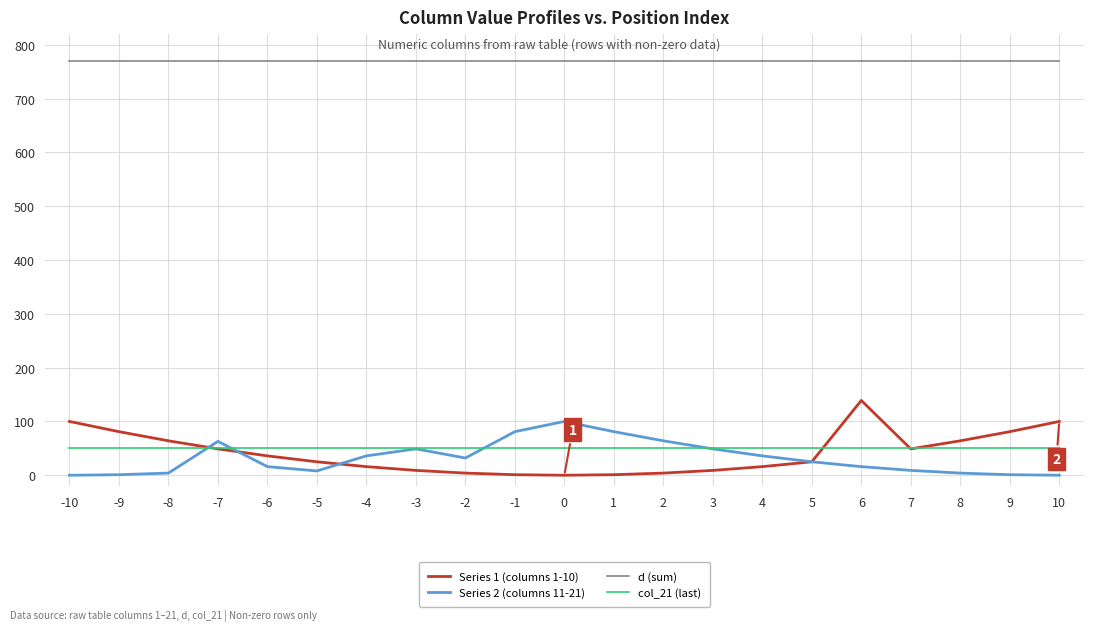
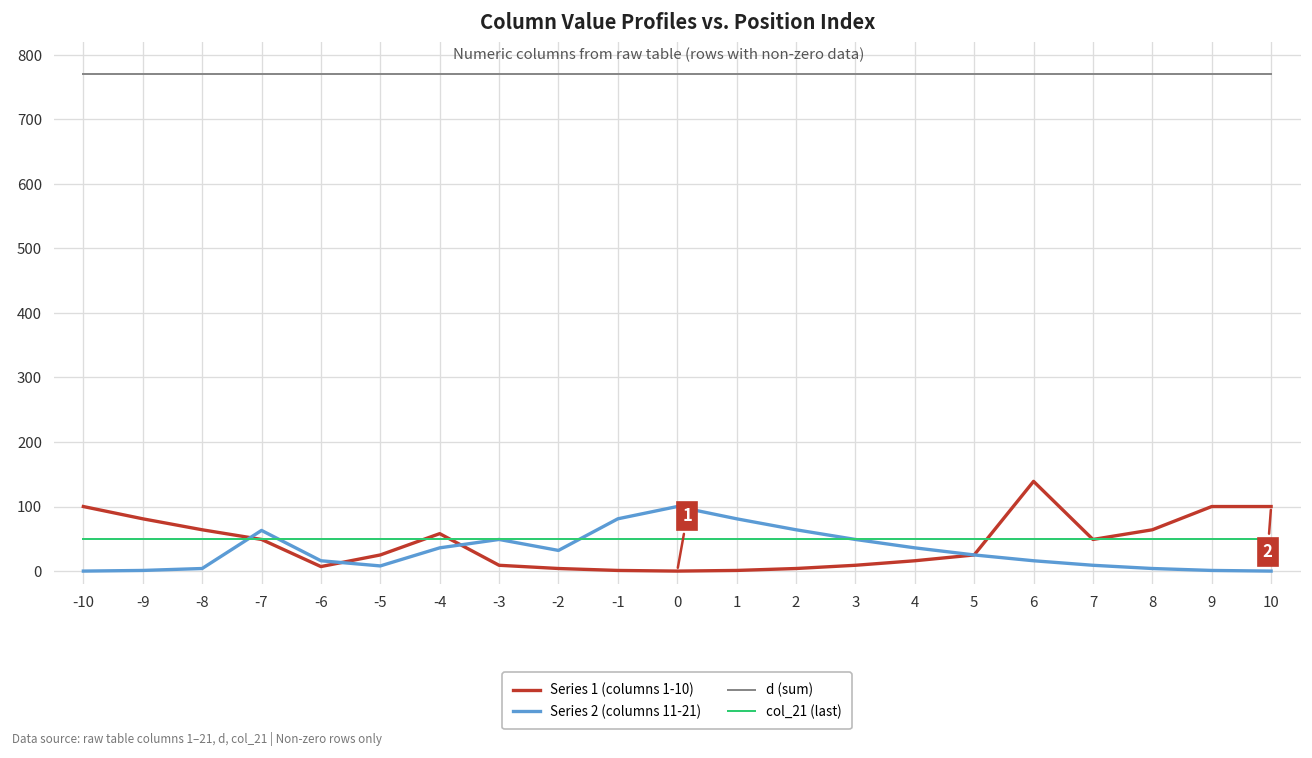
  {
    "Series 1 (columns 1-10)": {
      "-10": 100,
      "-9": 80,
      "-8": 60,
-     "-6": 40,
+     "-6": 10,
      "-5": 30,
-     "-4": 20,
+     "-4": 60,
      "-3": 10,
      "-2": 0,
      "-1": 0,
      "0": 0,
      "1": 0,
      "2": 0,
      "3": 10,
      "4": 20,
      "6": 140,
      "8": 60,
-     "9": 80,
+     "9": 100,
      "10": 100
    },
    "Series 2 (columns 11-21)": {
      "-10": 0,
      "-9": 0,
      "-8": 0,
      "-7": 60,
      "-6": 20,
      "-5": 10,
      "-4": 40,
      "-2": 30,
      "-1": 80,
      "1": 80,
      "2": 60,
      "4": 40,
      "6": 20,
      "7": 10,
      "8": 0,
      "9": 0,
      "10": 0
    },
    "d (sum)": {
      "-10": 770,
      "-9": 770,
      "-8": 770,
      "-7": 770,
      "-6": 770,
      "-5": 770,
      "-4": 770,
      "-3": 770,
      "-2": 770,
      "-1": 770,
      "0": 770,
      "1": 770,
      "2": 770,
      "3": 770,
      "4": 770,
      "5": 770,
      "6": 770,
      "7": 770,
      "8": 770,
      "9": 770,
      "10": 770
    },
    "col_21 (last)": {
      "-10": 50,
      "-9": 50,
      "-8": 50,
      "-6": 50,
      "-5": 50,
      "-4": 50,
      "-2": 50,
      "-1": 50,
      "1": 50,
      "2": 50,
      "4": 50,
      "5": 50,
      "6": 50,
      "8": 50,
      "9": 50
    }
  }
